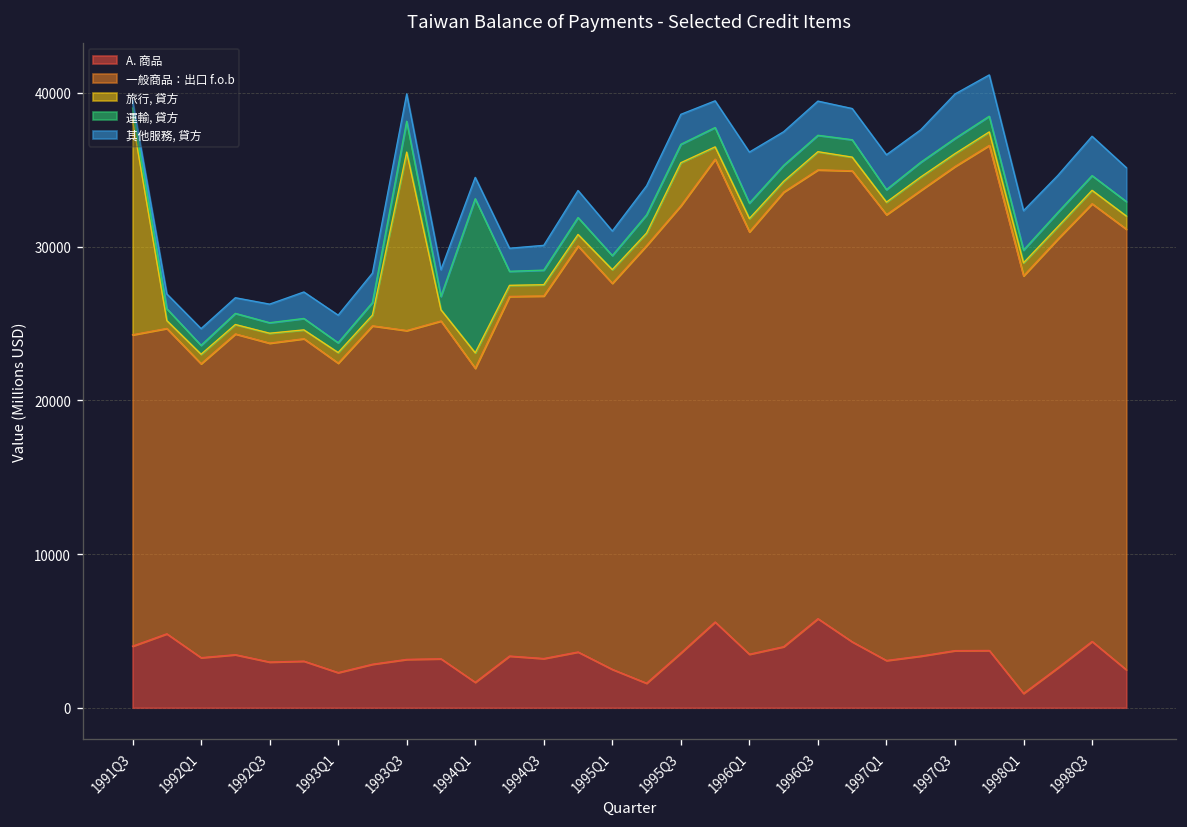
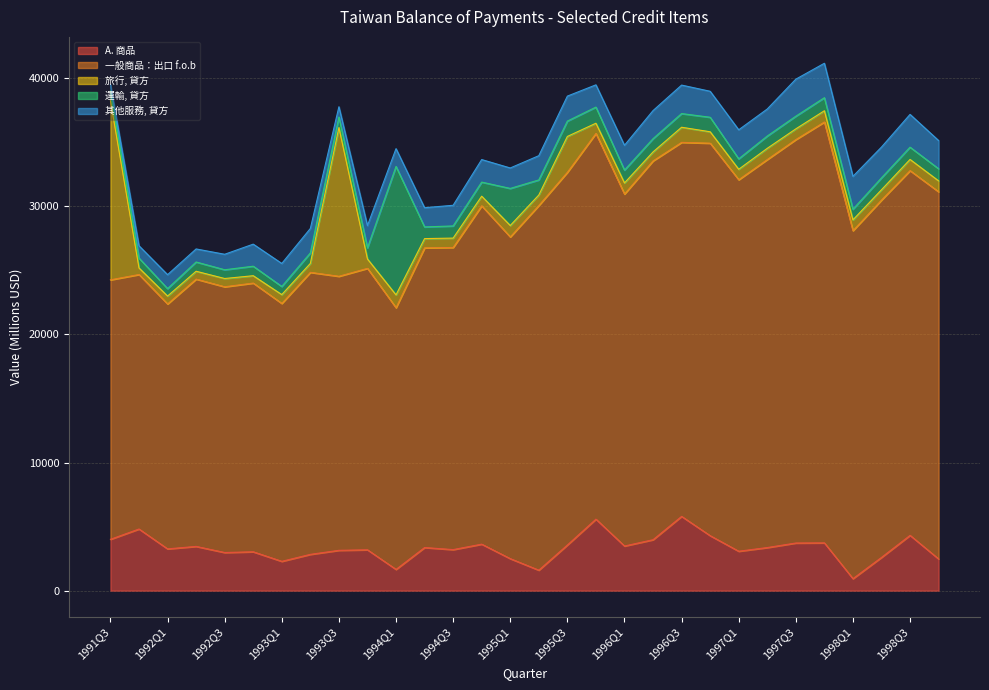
  {
    "旅行, 貸方": {
      "1992Q1": 600,
      "1992Q3": 600,
      "1993Q1": 700,
      "1993Q3": 11600,
      "1994Q1": 1000,
      "1994Q3": 700,
      "1995Q1": 900,
      "1995Q3": 2800,
      "1996Q1": 900,
      "1996Q3": 1200,
      "1997Q1": 800,
      "1997Q3": 800,
      "1998Q1": 800,
      "1998Q3": 900
    },
    "運輸, 貸方": {
      "1992Q1": 600,
      "1992Q3": 700,
      "1993Q1": 600,
-     "1993Q3": 2000,
+     "1993Q3": 800,
      "1994Q1": 10000,
      "1994Q3": 900,
-     "1995Q1": 900,
+     "1995Q1": 2900,
      "1995Q3": 1200,
      "1996Q1": 1000,
      "1996Q3": 1100,
      "1997Q1": 800,
      "1997Q3": 1000,
      "1998Q1": 800,
      "1998Q3": 1000
    },
    "其他服務, 貸方": {
      "1992Q1": 1100,
      "1992Q3": 1200,
      "1993Q1": 1800,
-     "1993Q3": 1800,
+     "1993Q3": 800,
      "1994Q1": 1400,
      "1994Q3": 1600,
      "1995Q1": 1600,
      "1995Q3": 2000,
-     "1996Q1": 3300,
+     "1996Q1": 1900,
      "1996Q3": 2200,
      "1997Q1": 2300,
      "1997Q3": 2900,
      "1998Q1": 2600,
      "1998Q3": 2600
    }
  }
